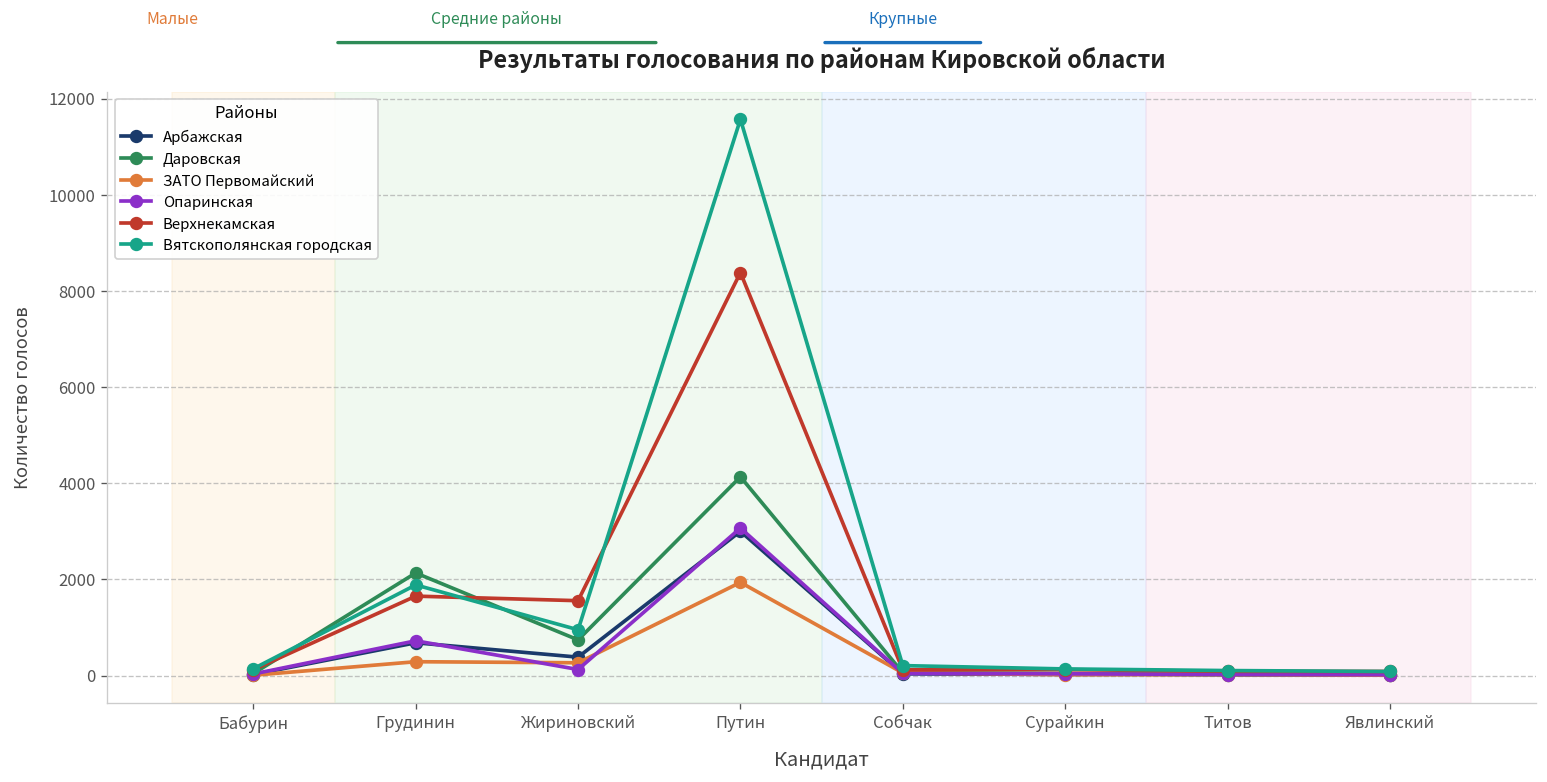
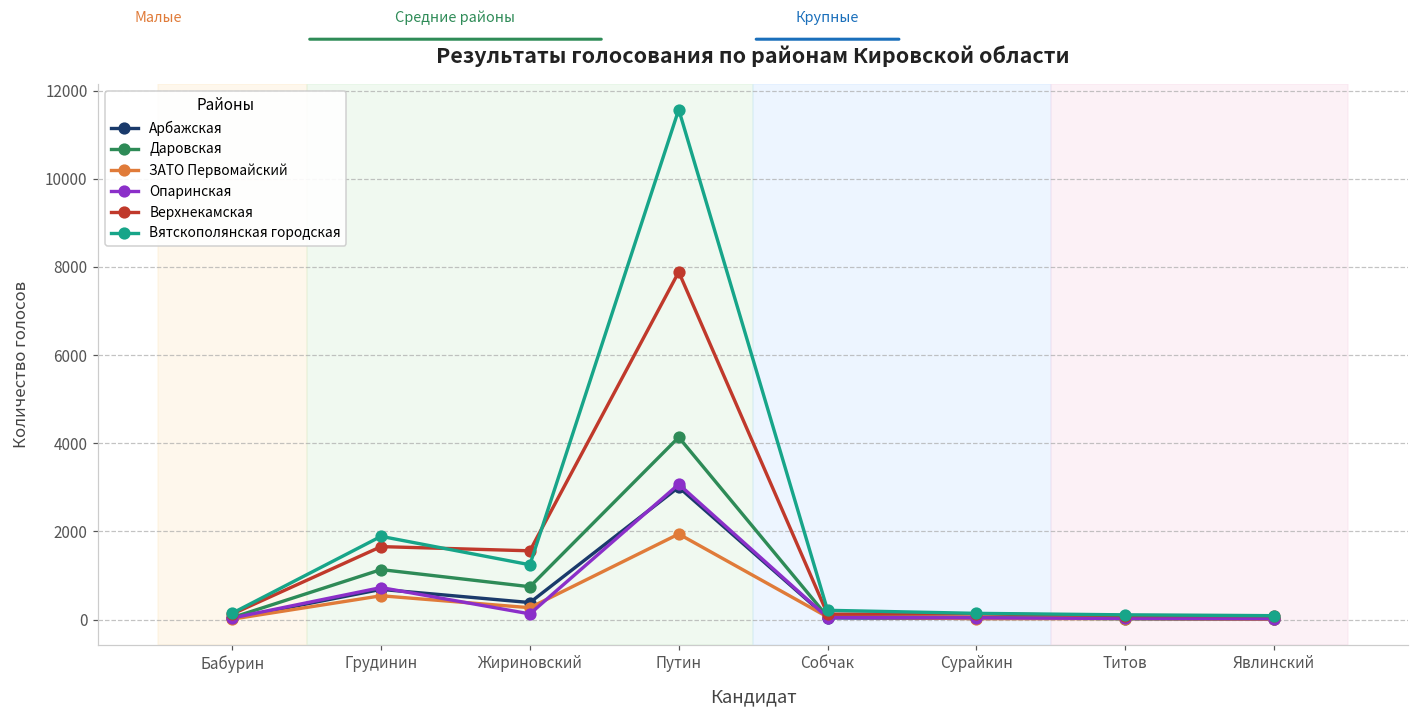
  {
    "Арбажская": {
      "Жириновский": 400,
      "Путин": 3000
    },
    "Даровская": {
-     "Грудинин": 2100,
+     "Грудинин": 1100,
      "Жириновский": 700,
      "Путин": 4100
    },
    "ЗАТО Первомайский": {
-     "Грудинин": 300,
+     "Грудинин": 500,
      "Жириновский": 300,
      "Путин": 1900
    },
    "Опаpинская": {
      "Жириновский": 100,
      "Путин": 3100
    },
    "Верхнекамская": {
      "Грудинин": 1700,
      "Жириновский": 1600,
-     "Путин": 8400
+     "Путин": 7900
    },
    "Вятскополянская городская": {
      "Грудинин": 1900,
-     "Жириновский": 1000,
+     "Жириновский": 1200,
      "Путин": 11600,
      "Собчак": 200
    }
  }
